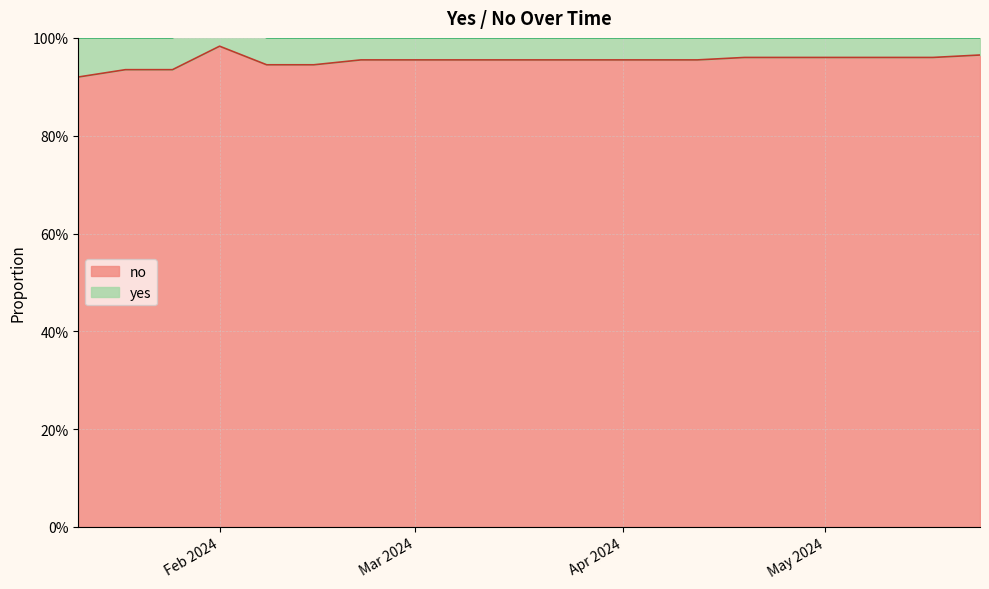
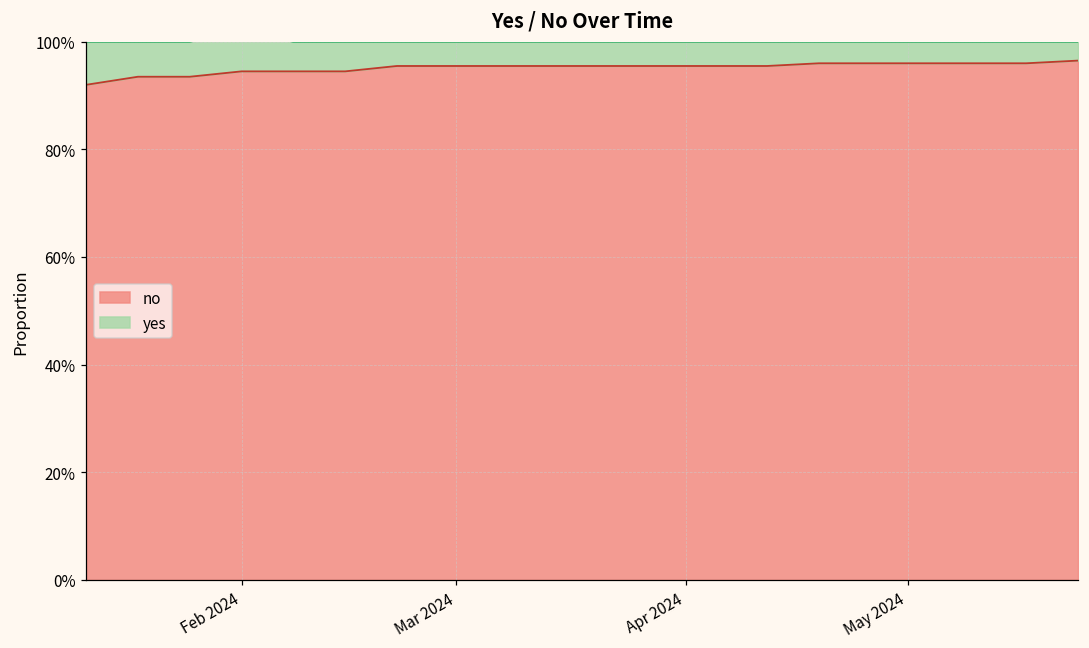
  {
    "no": {
-     "Feb 2024": "98%",
+     "Feb 2024": "95%",
      "Mar 2024": "96%"
    },
    "yes": {
      "Mar 2024": "5%"
    }
  }
